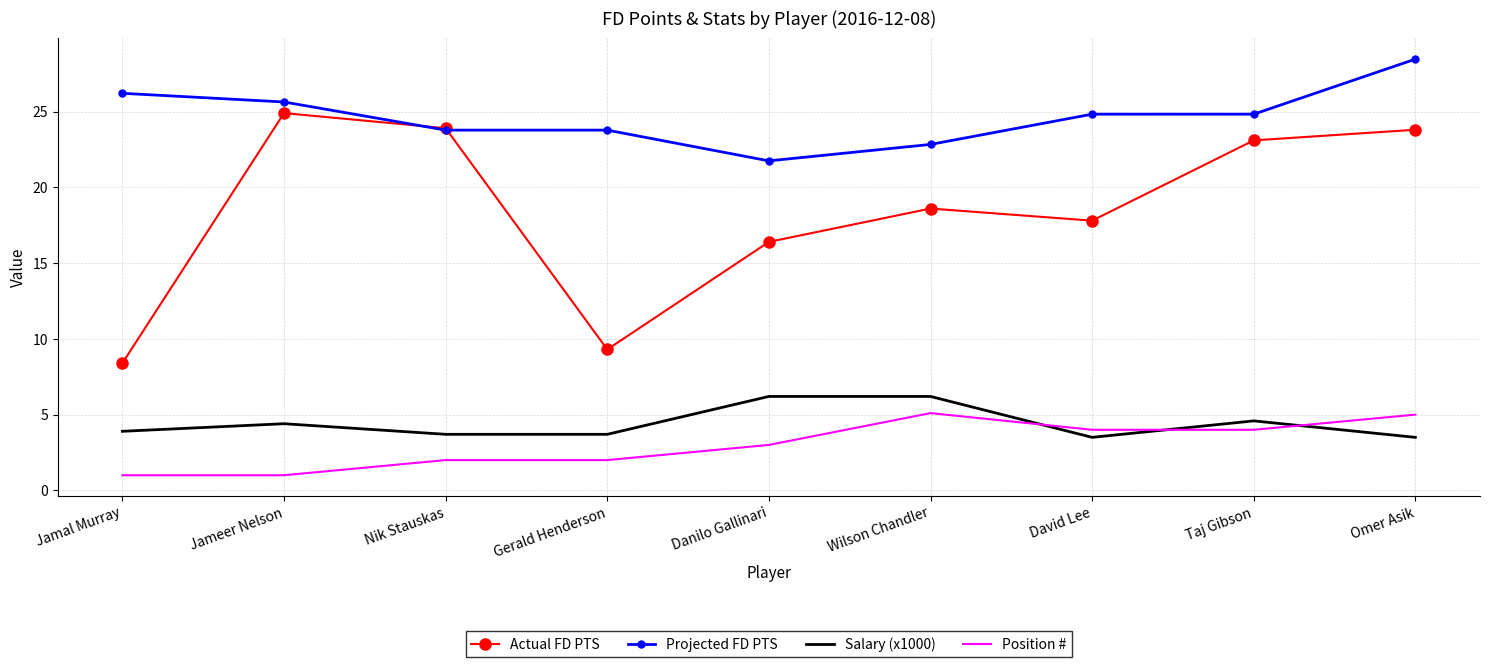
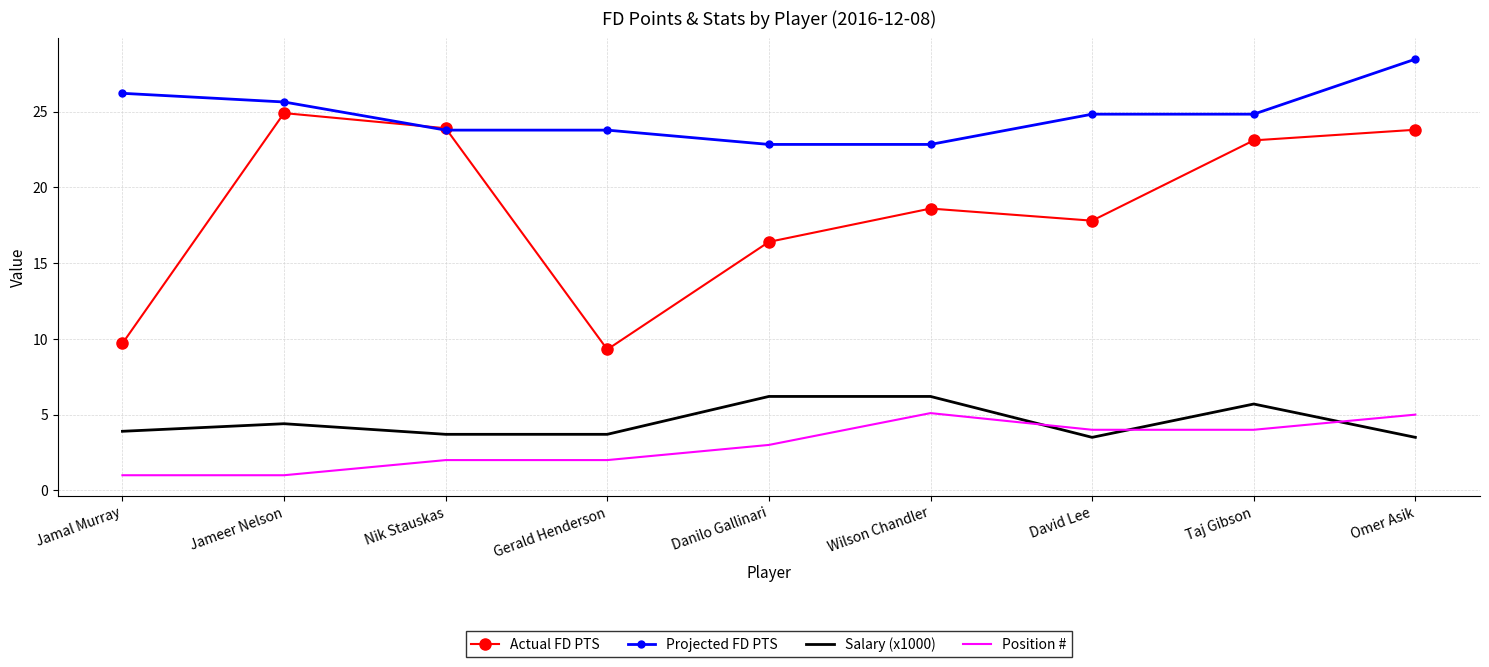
  {
    "Actual FD PTS": {
-     "Jamal Murray": 8.4,
+     "Jamal Murray": 9.7,
      "Jameer Nelson": 24.9,
      "Gerald Henderson": 9.3,
      "Danilo Gallinari": 16.4,
      "Wilson Chandler": 18.6,
      "David Lee": 17.8,
      "Taj Gibson": 23.1,
      "Omer Asik": 23.8
    },
    "Projected FD PTS": {
      "Jamal Murray": 26.2,
      "Jameer Nelson": 25.6,
      "Gerald Henderson": 23.8,
-     "Danilo Gallinari": 21.7,
+     "Danilo Gallinari": 22.8,
      "Wilson Chandler": 22.8,
      "David Lee": 24.8,
      "Taj Gibson": 24.8,
      "Omer Asik": 28.5
    },
    "Salary (x1000)": {
      "Jamal Murray": 3.9,
      "Jameer Nelson": 4.4,
      "Nik Stauskas": 3.7,
      "Gerald Henderson": 3.7,
      "Danilo Gallinari": 6.2,
      "Wilson Chandler": 6.2,
      "David Lee": 3.5,
-     "Taj Gibson": 4.6,
+     "Taj Gibson": 5.7,
      "Omer Asik": 3.5
    },
    "Position #": {
      "Jamal Murray": 1.0,
      "Jameer Nelson": 1.0,
      "Nik Stauskas": 2.0,
      "Gerald Henderson": 2.0,
      "Danilo Gallinari": 3.0,
      "Wilson Chandler": 5.1,
      "David Lee": 4.0,
      "Taj Gibson": 4.0,
      "Omer Asik": 5.0
    }
  }
